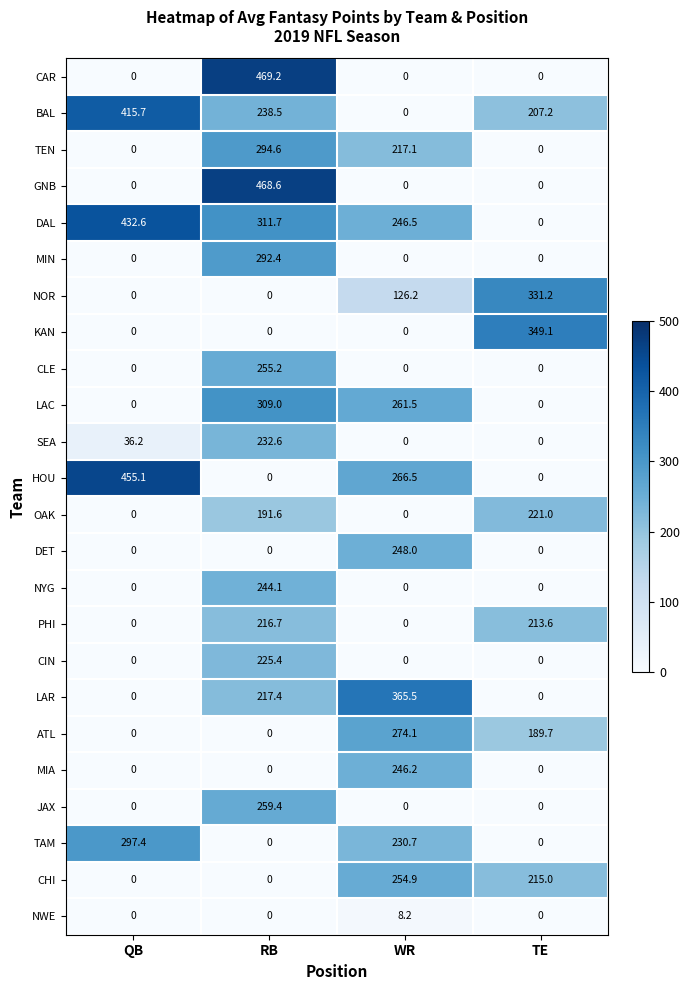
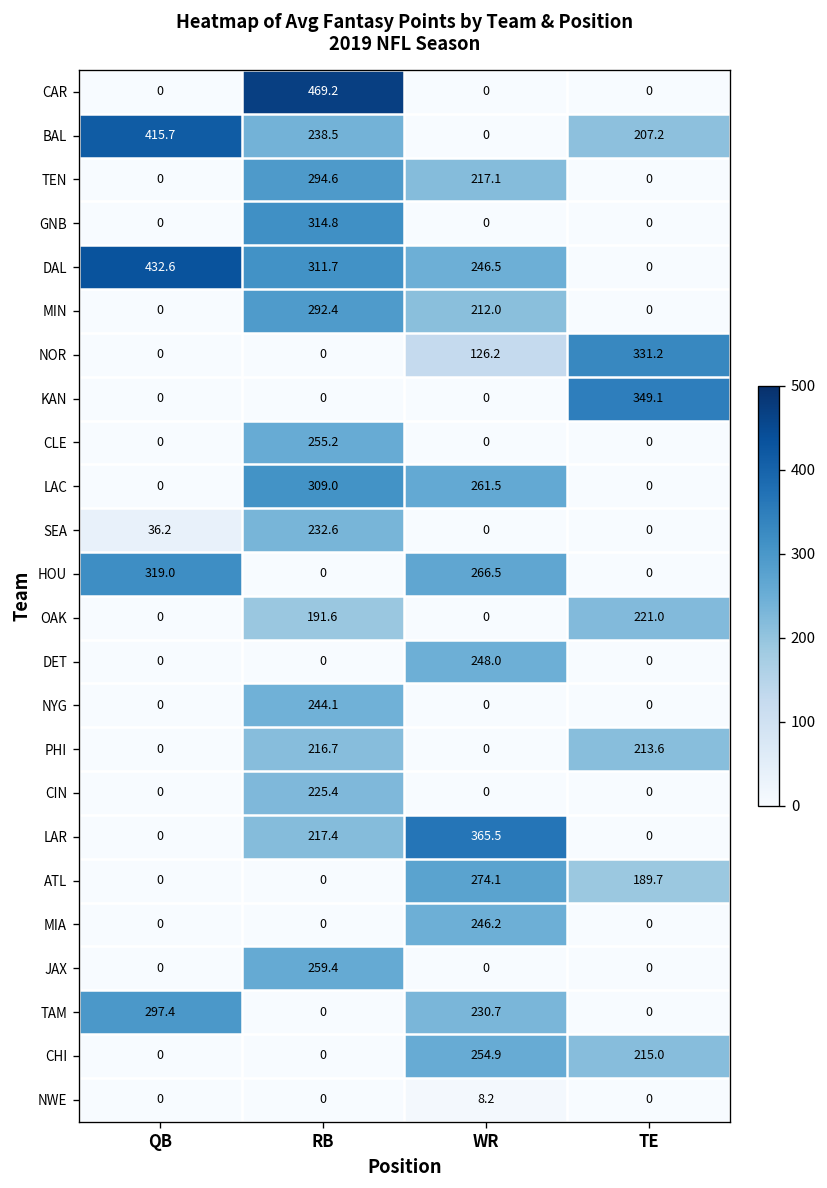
  {
    "CAR": {
      "QB": 0,
      "RB": 469.2,
      "WR": 0,
      "TE": 0
    },
    "BAL": {
      "QB": 415.7,
      "RB": 238.5,
      "WR": 0,
      "TE": 207.2
    },
    "TEN": {
      "QB": 0,
      "RB": 294.6,
      "WR": 217.1,
      "TE": 0
    },
    "GNB": {
      "QB": 0,
-     "RB": 468.6,
+     "RB": 314.8,
      "WR": 0,
      "TE": 0
    },
    "DAL": {
      "QB": 432.6,
      "RB": 311.7,
      "WR": 246.5,
      "TE": 0
    },
    "MIN": {
      "QB": 0,
      "RB": 292.4,
-     "WR": 0,
+     "WR": 212.0,
      "TE": 0
    },
    "NOR": {
      "QB": 0,
      "RB": 0,
      "WR": 126.2,
      "TE": 331.2
    },
    "KAN": {
      "QB": 0,
      "RB": 0,
      "WR": 0,
      "TE": 349.1
    },
    "CLE": {
      "QB": 0,
      "RB": 255.2,
      "WR": 0,
      "TE": 0
    },
    "LAC": {
      "QB": 0,
      "RB": 309.0,
      "WR": 261.5,
      "TE": 0
    },
    "SEA": {
      "QB": 36.2,
      "RB": 232.6,
      "WR": 0,
      "TE": 0
    },
    "HOU": {
-     "QB": 455.1,
+     "QB": 319.0,
      "RB": 0,
      "WR": 266.5,
      "TE": 0
    },
    "OAK": {
      "QB": 0,
      "RB": 191.6,
      "WR": 0,
      "TE": 221.0
    },
    "DET": {
      "QB": 0,
      "RB": 0,
      "WR": 248.0,
      "TE": 0
    },
    "NYG": {
      "QB": 0,
      "RB": 244.1,
      "WR": 0,
      "TE": 0
    },
    "PHI": {
      "QB": 0,
      "RB": 216.7,
      "WR": 0,
      "TE": 213.6
    },
    "CIN": {
      "QB": 0,
      "RB": 225.4,
      "WR": 0,
      "TE": 0
    },
    "LAR": {
      "QB": 0,
      "RB": 217.4,
      "WR": 365.5,
      "TE": 0
    },
    "ATL": {
      "QB": 0,
      "RB": 0,
      "WR": 274.1,
      "TE": 189.7
    },
    "MIA": {
      "QB": 0,
      "RB": 0,
      "WR": 246.2,
      "TE": 0
    },
    "JAX": {
      "QB": 0,
      "RB": 259.4,
      "WR": 0,
      "TE": 0
    },
    "TAM": {
      "QB": 297.4,
      "RB": 0,
      "WR": 230.7,
      "TE": 0
    },
    "CHI": {
      "QB": 0,
      "RB": 0,
      "WR": 254.9,
      "TE": 215.0
    },
    "NWE": {
      "QB": 0,
      "RB": 0,
      "WR": 8.2,
      "TE": 0
    }
  }
